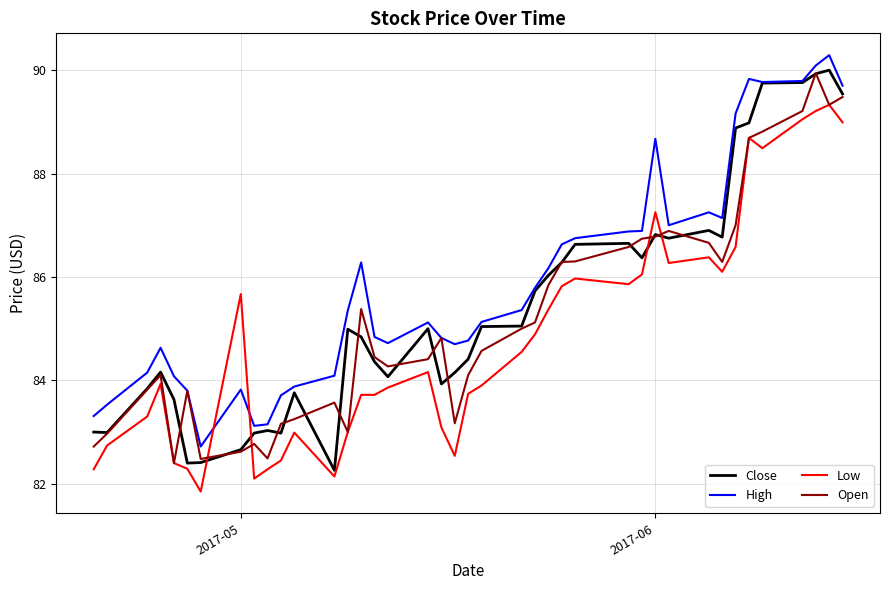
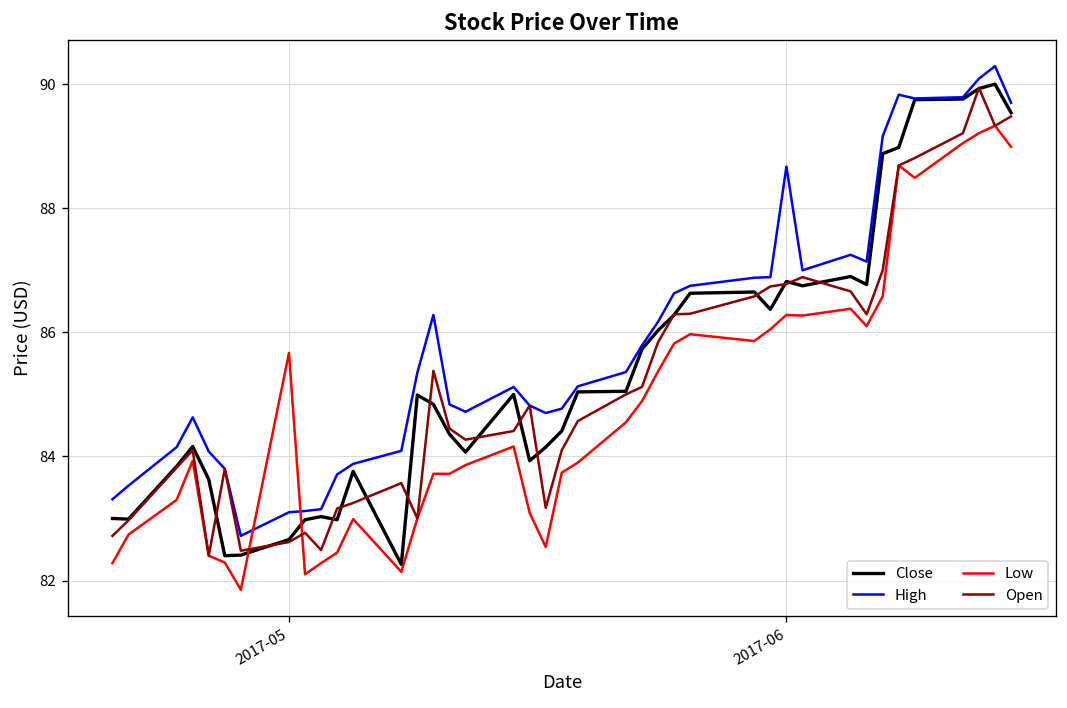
  {
    "High": {
-     "2017-05": 83.8,
+     "2017-05": 83.1,
      "2017-06": 88.7
    },
    "Low": {
      "2017-05": 85.7,
-     "2017-06": 87.3
+     "2017-06": 86.3
    }
  }
